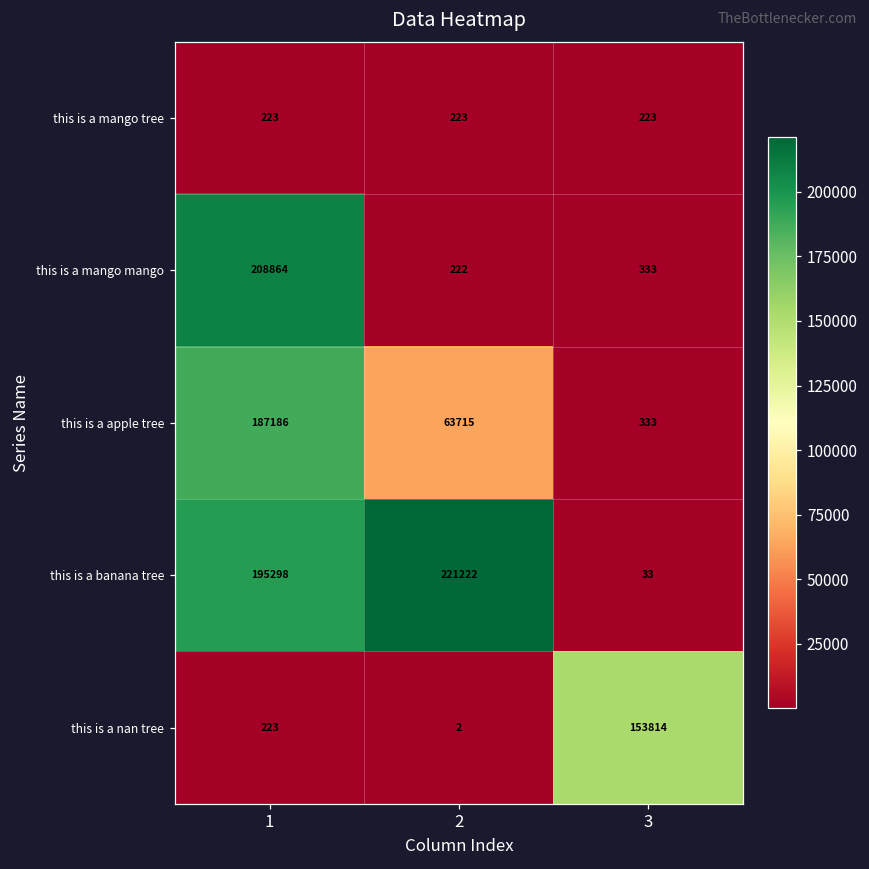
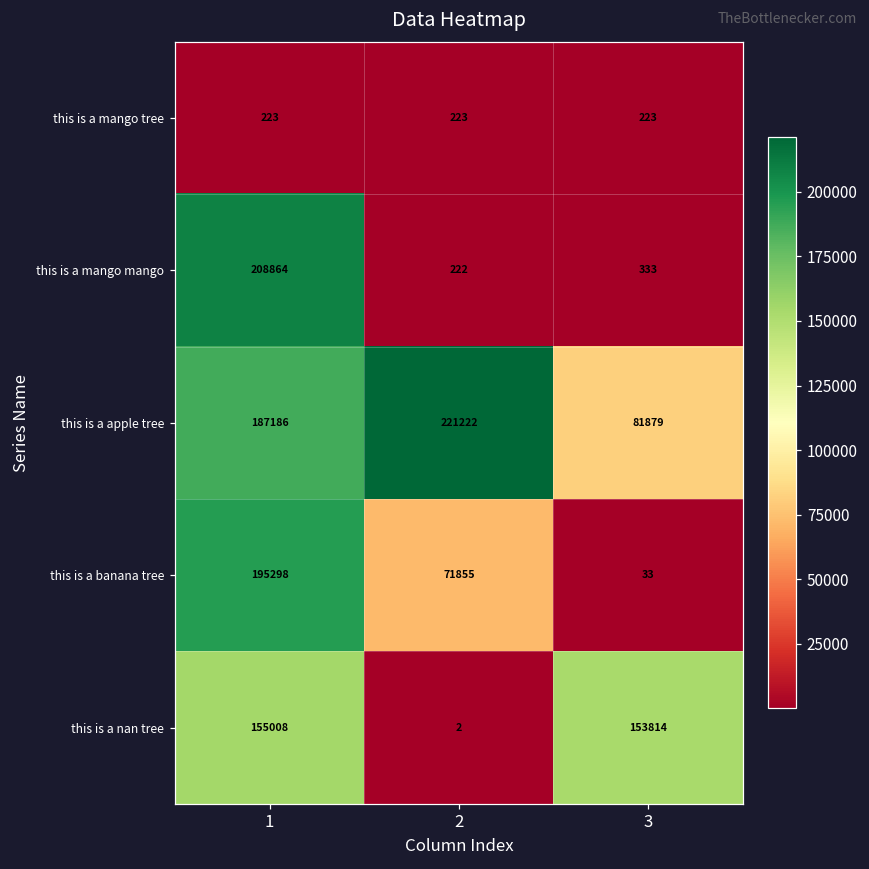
  {
    "this is a mango tree": {
      "1": 223,
      "2": 223,
      "3": 223
    },
    "this is a mango mango": {
      "1": 208864,
      "2": 222,
      "3": 333
    },
    "this is a apple tree": {
      "1": 187186,
-     "2": 63715,
-     "3": 333
+     "2": 221222,
+     "3": 81879
    },
    "this is a banana tree": {
      "1": 195298,
-     "2": 221222,
+     "2": 71855,
      "3": 33
    },
    "this is a nan tree": {
-     "1": 223,
+     "1": 155008,
      "2": 2,
      "3": 153814
    }
  }
